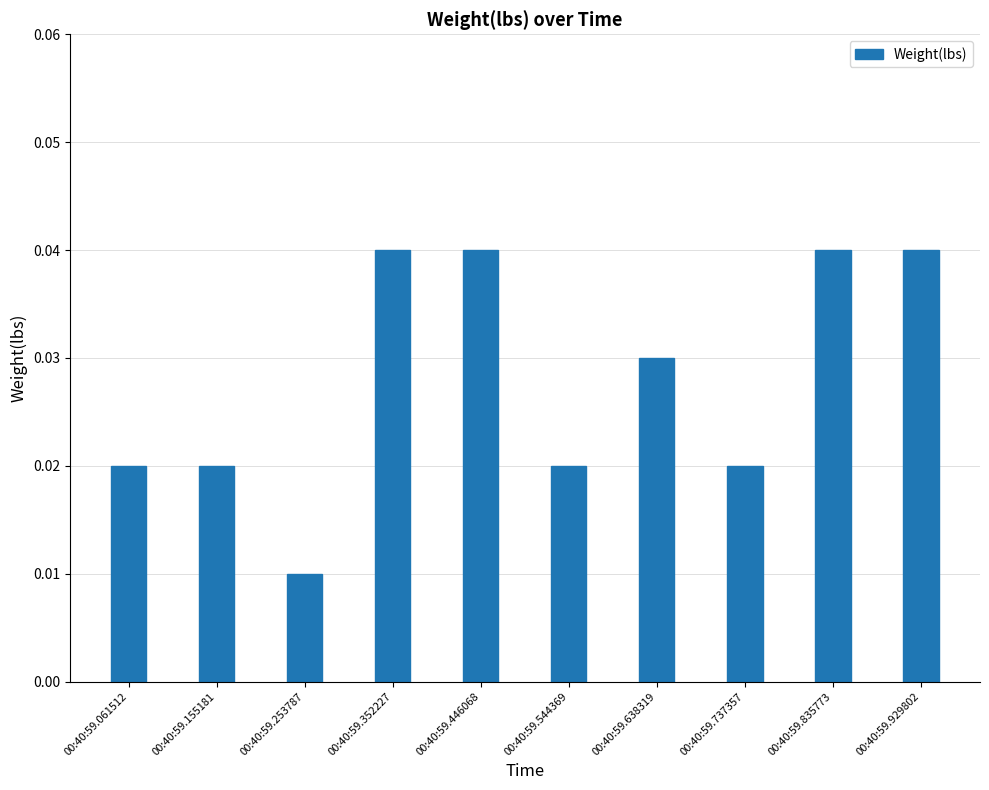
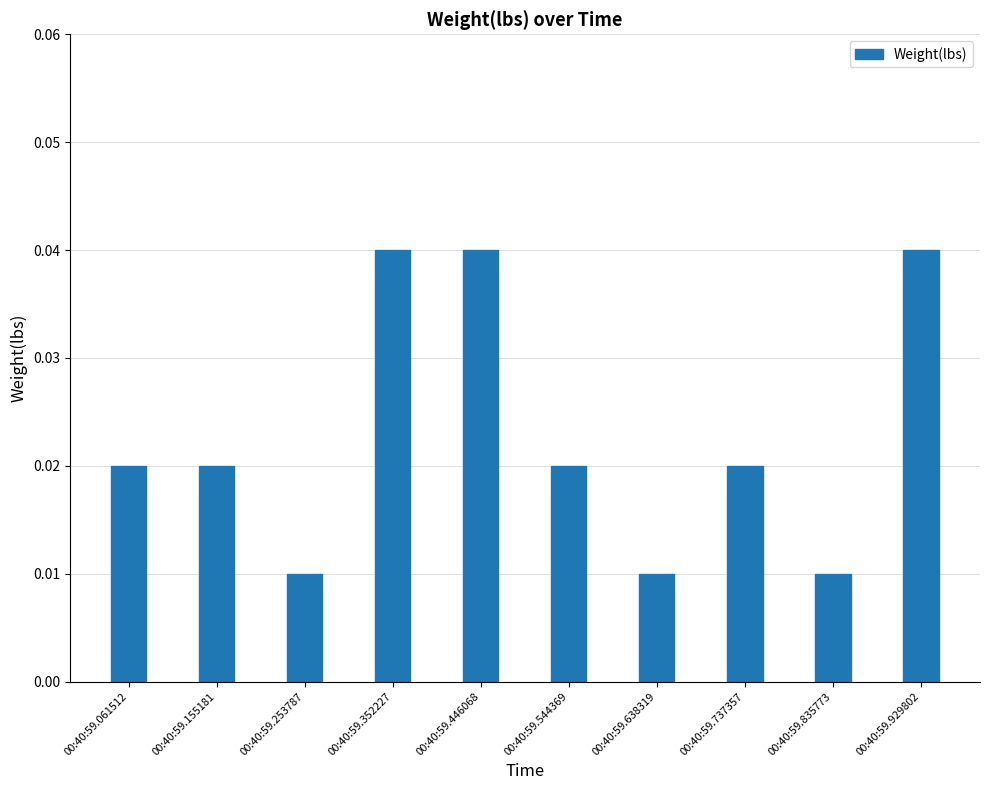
  {
    "00:40:59.061512": 0.02,
    "00:40:59.155181": 0.02,
    "00:40:59.253787": 0.01,
    "00:40:59.352227": 0.04,
    "00:40:59.446068": 0.04,
    "00:40:59.544369": 0.02,
-   "00:40:59.638319": 0.03,
+   "00:40:59.638319": 0.01,
    "00:40:59.737357": 0.02,
-   "00:40:59.835773": 0.04,
+   "00:40:59.835773": 0.01,
    "00:40:59.929802": 0.04
  }
